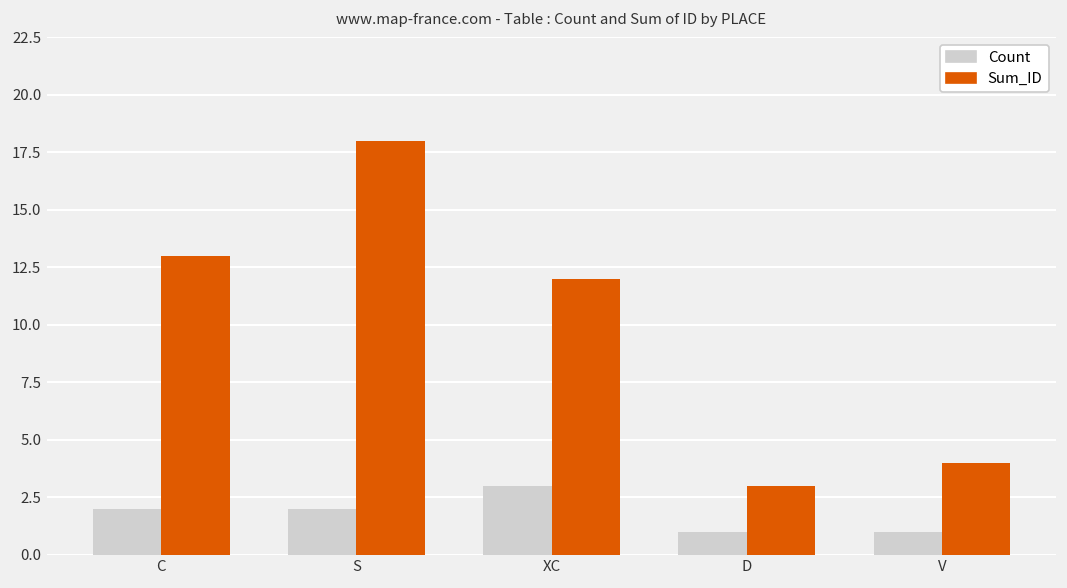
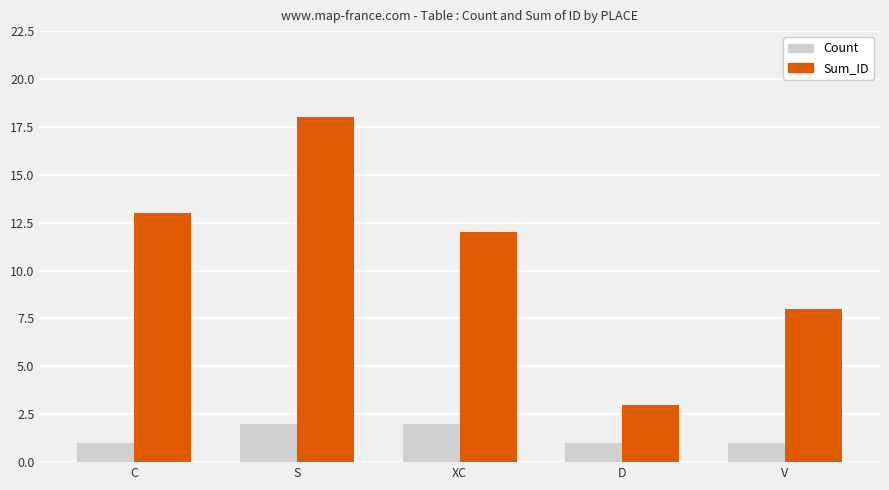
  {
    "Count": {
-     "C": 2,
+     "C": 1,
      "S": 2,
-     "XC": 3,
+     "XC": 2,
      "D": 1,
      "V": 1
    },
    "Sum_ID": {
      "C": 13,
      "S": 18,
      "XC": 12,
      "D": 3,
-     "V": 4
+     "V": 8
    }
  }
